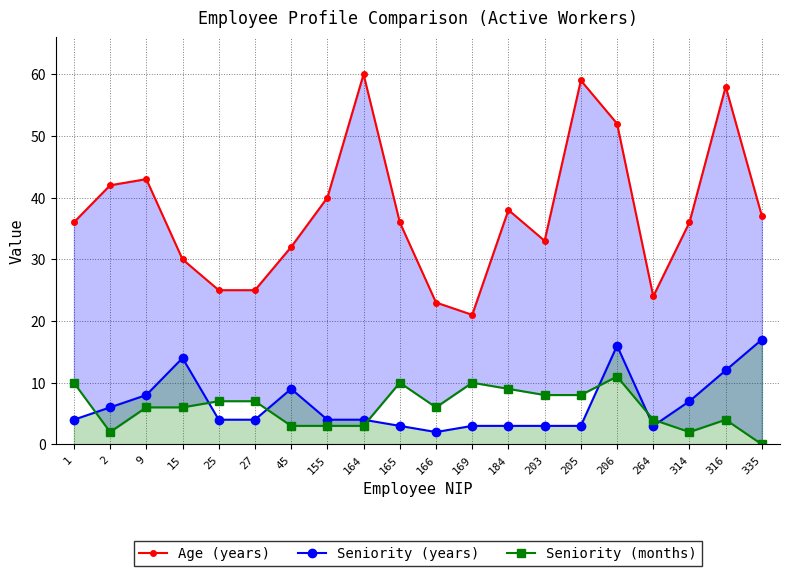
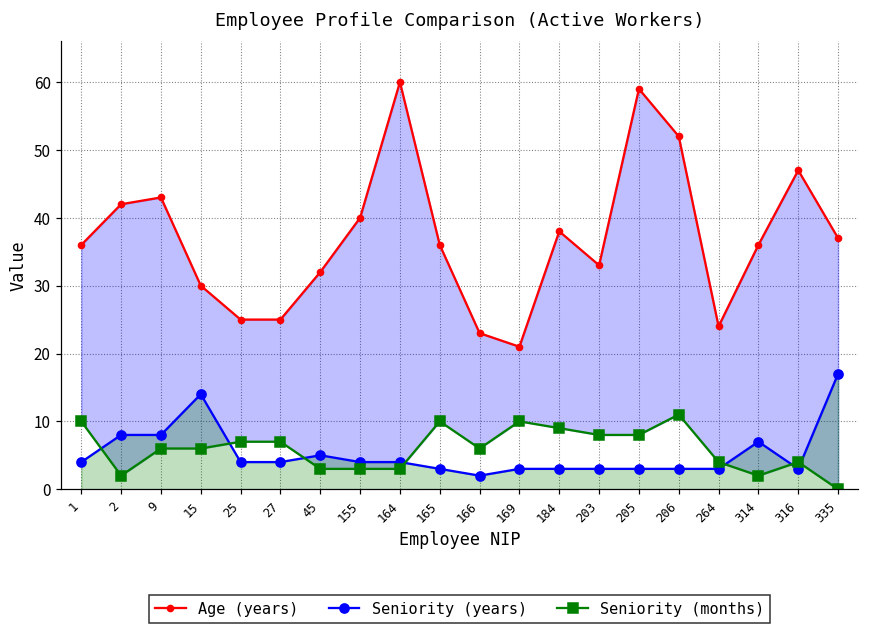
  {
    "Age (years)": {
      "1": 36,
      "2": 42,
      "9": 43,
      "15": 30,
      "25": 25,
      "27": 25,
      "45": 32,
      "155": 40,
      "164": 60,
      "165": 36,
      "166": 23,
      "169": 21,
      "184": 38,
      "203": 33,
      "205": 59,
      "206": 52,
      "264": 24,
      "314": 36,
-     "316": 58,
+     "316": 47,
      "335": 37
    },
    "Seniority (years)": {
      "1": 4,
-     "2": 6,
+     "2": 8,
      "9": 8,
      "15": 14,
      "25": 4,
      "27": 4,
-     "45": 9,
+     "45": 5,
      "155": 4,
      "164": 4,
      "165": 3,
      "166": 2,
      "169": 3,
      "184": 3,
      "203": 3,
      "205": 3,
-     "206": 16,
+     "206": 3,
      "264": 3,
      "314": 7,
-     "316": 12,
+     "316": 3,
      "335": 17
    },
    "Seniority (months)": {
      "1": 10,
      "2": 2,
      "9": 6,
      "15": 6,
      "25": 7,
      "27": 7,
      "45": 3,
      "155": 3,
      "164": 3,
      "165": 10,
      "166": 6,
      "169": 10,
      "184": 9,
      "203": 8,
      "205": 8,
      "206": 11,
      "264": 4,
      "314": 2,
      "316": 4,
      "335": 0
    }
  }
